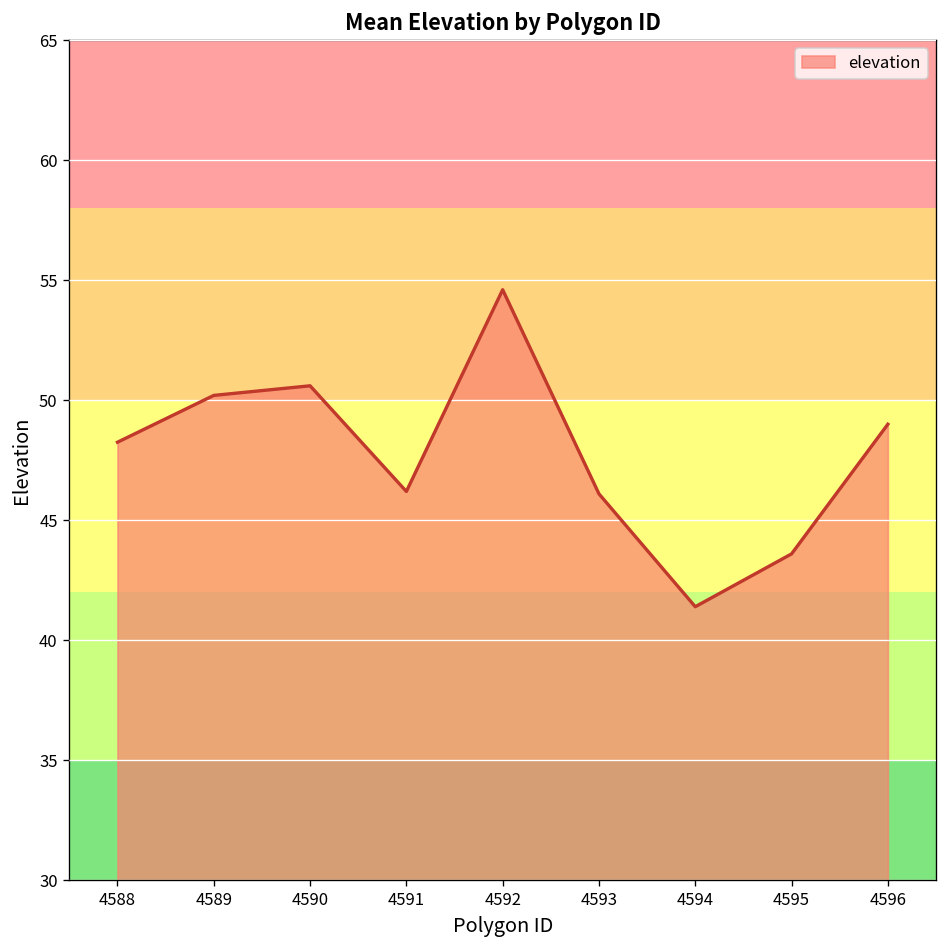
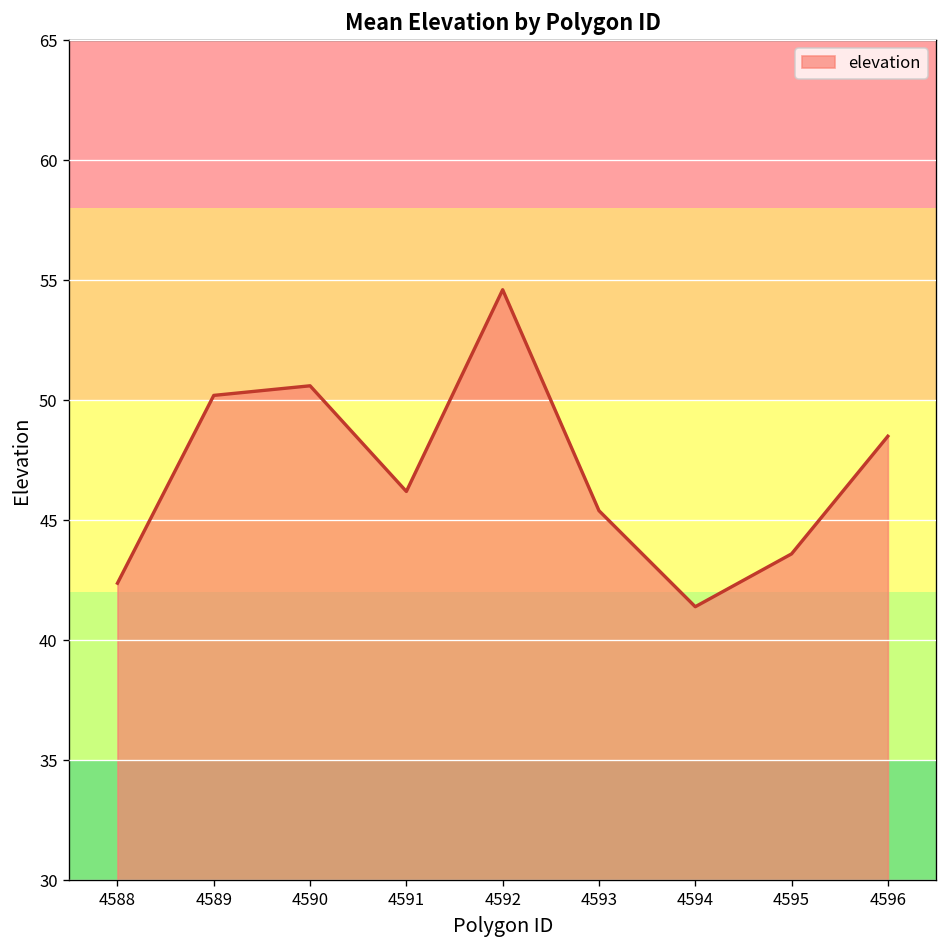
  {
-   "4588": 48.3,
+   "4588": 42.4,
    "4589": 50.2,
    "4590": 50.6,
    "4591": 46.2,
    "4592": 54.6,
-   "4593": 46.1,
+   "4593": 45.4,
    "4594": 41.4,
    "4595": 43.6,
-   "4596": 49.0
+   "4596": 48.5
  }
